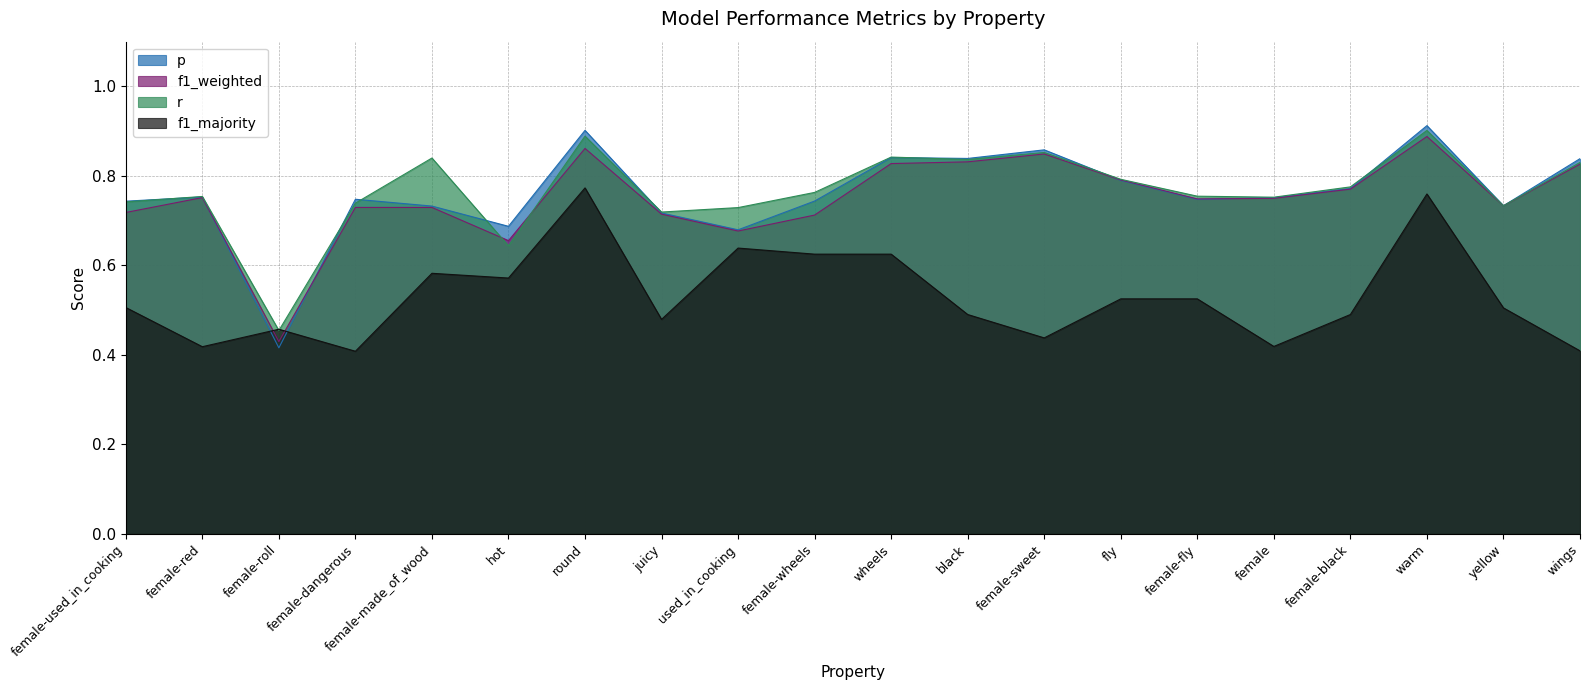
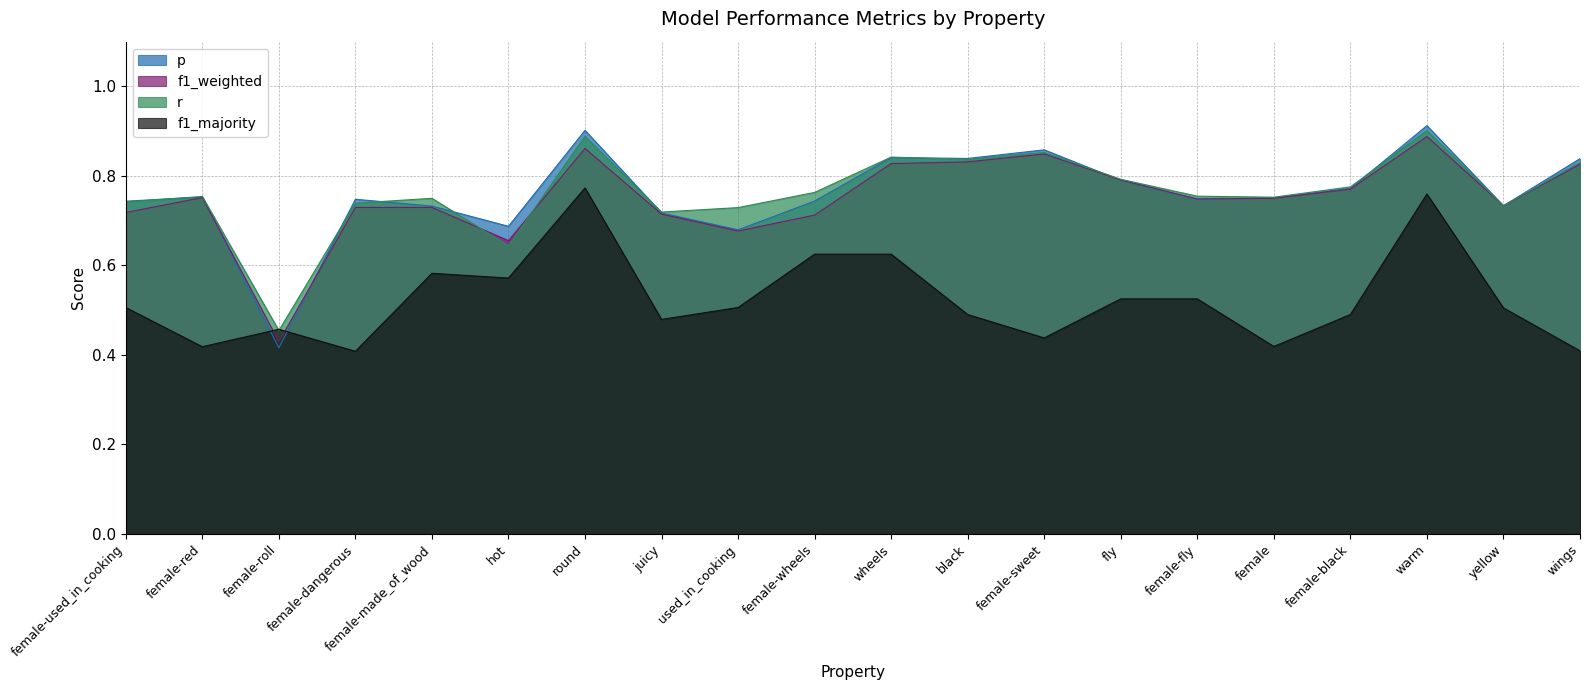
  {
    "p": {
      "female-roll": 0.42,
      "female-dangerous": 0.75,
      "hot": 0.69,
      "round": 0.90,
      "female-wheels": 0.74,
      "warm": 0.91,
      "wings": 0.84
    },
    "f1_weighted": {
      "female-used_in_cooking": 0.72,
      "female-roll": 0.43,
      "female-dangerous": 0.73,
      "hot": 0.66,
      "round": 0.86,
      "female-wheels": 0.71,
      "wheels": 0.83,
      "warm": 0.89
    },
    "r": {
      "female-dangerous": 0.74,
-     "female-made_of_wood": 0.84,
+     "female-made_of_wood": 0.75,
      "hot": 0.64,
      "round": 0.89,
      "used_in_cooking": 0.73,
      "female-wheels": 0.76,
      "female-fly": 0.75,
      "warm": 0.90
    },
    "f1_majority": {
      "female-used_in_cooking": 0.51,
      "female-red": 0.42,
      "female-dangerous": 0.41,
      "female-made_of_wood": 0.58,
      "hot": 0.57,
      "round": 0.77,
      "juicy": 0.48,
-     "used_in_cooking": 0.64,
+     "used_in_cooking": 0.51,
      "female-wheels": 0.63,
      "wheels": 0.63,
      "black": 0.49,
      "female-sweet": 0.44,
      "fly": 0.53,
      "female-fly": 0.53,
      "female": 0.42,
      "female-black": 0.49,
      "warm": 0.76,
      "yellow": 0.51,
      "wings": 0.41
    }
  }
